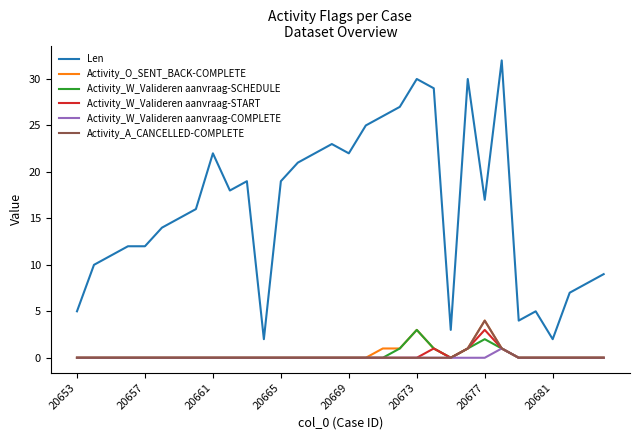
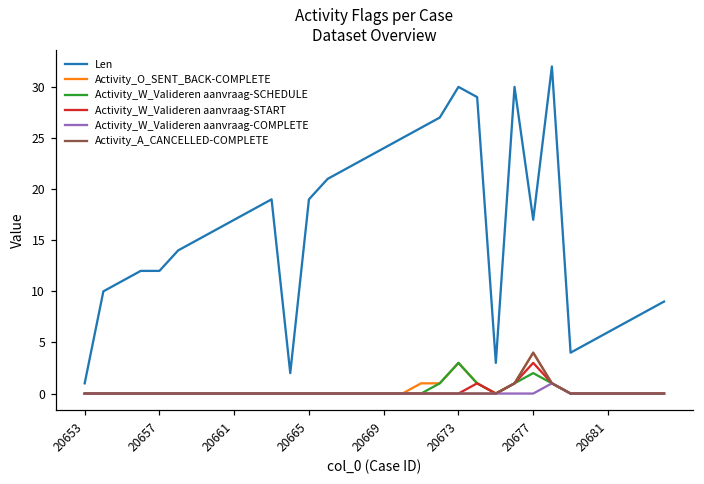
  {
    "Len": {
-     "20653": 5,
+     "20653": 1,
      "20657": 12,
-     "20661": 22,
+     "20661": 17,
      "20665": 19,
-     "20669": 22,
+     "20669": 24,
      "20673": 30,
      "20677": 17,
-     "20681": 2
+     "20681": 6
    },
    "Activity_W_Valideren aanvraag-SCHEDULE": {
      "20677": 2
    },
    "Activity_W_Valideren aanvraag-START": {
      "20677": 3
    },
    "Activity_W_Valideren aanvraag-COMPLETE": {
      "20677": 0
    }
  }
